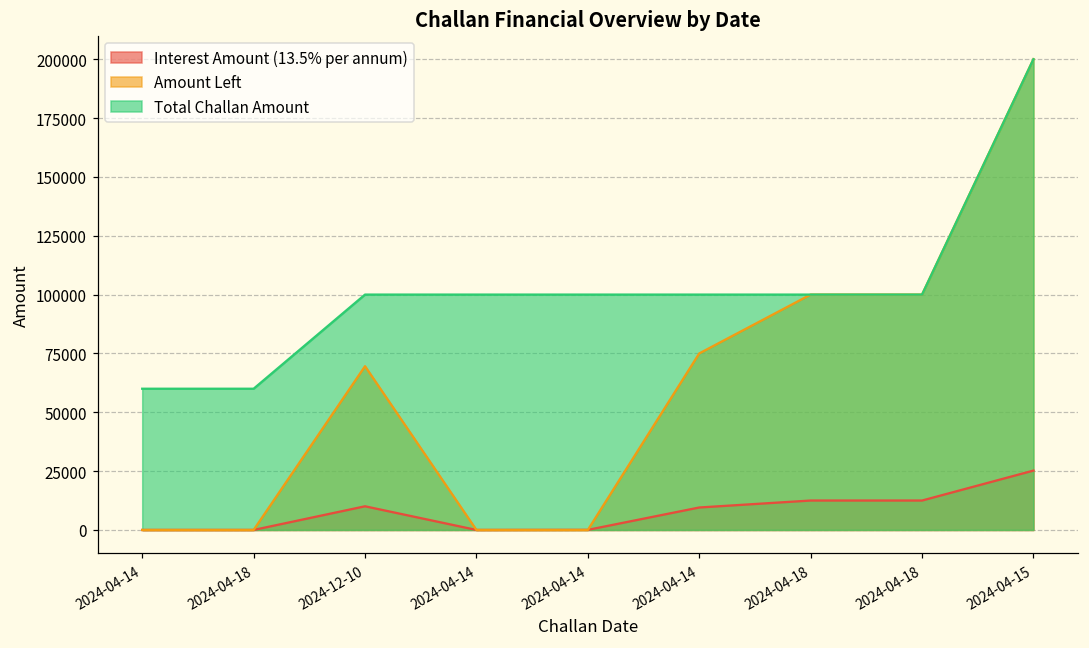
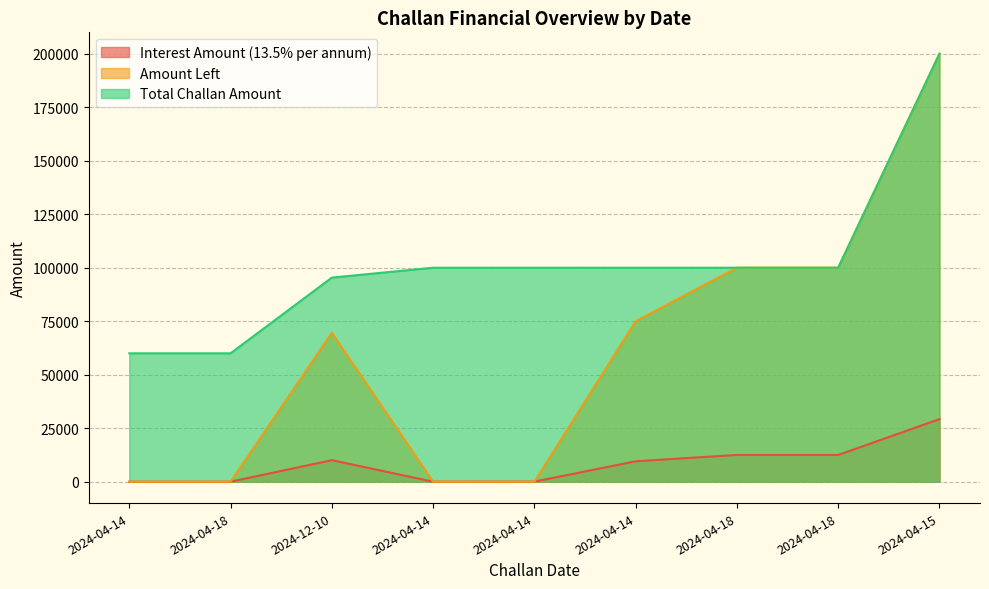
  {
    "Interest Amount (13.5% per annum)": {
      "2024-12-10": 10000,
-     "2024-04-15": 25000
+     "2024-04-15": 29000
    },
    "Amount Left": {
      "2024-12-10": 70000
    },
    "Total Challan Amount": {
-     "2024-12-10": 100000
+     "2024-12-10": 95000
    }
  }
